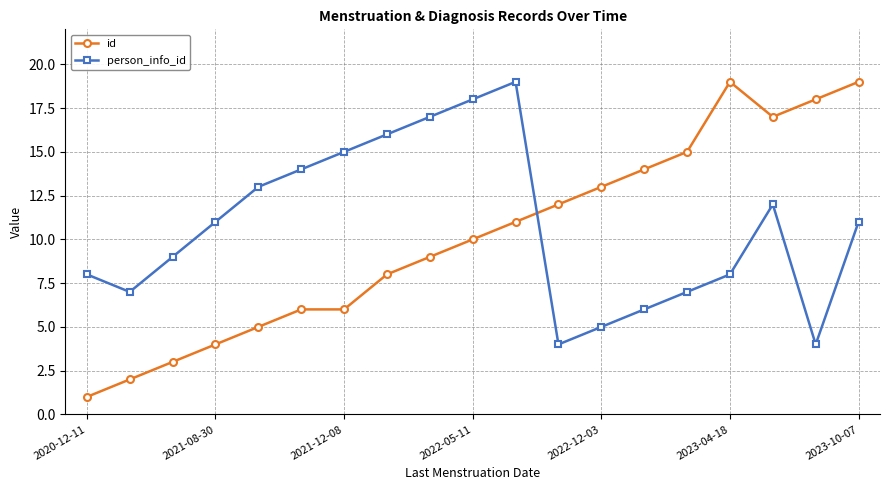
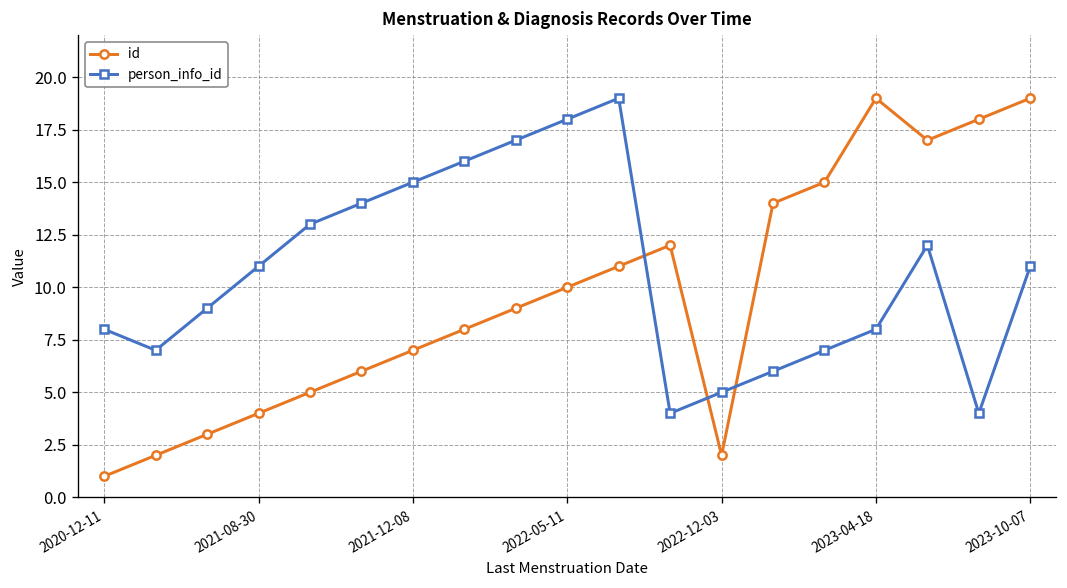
  {
    "id": {
      "2020-12-11": 1,
      "2021-08-30": 4,
-     "2021-12-08": 6,
+     "2021-12-08": 7,
      "2022-05-11": 10,
-     "2022-12-03": 13,
+     "2022-12-03": 2,
      "2023-04-18": 19,
      "2023-10-07": 19
    },
    "person_info_id": {
      "2020-12-11": 8,
      "2021-08-30": 11,
      "2021-12-08": 15,
      "2022-05-11": 18,
      "2022-12-03": 5,
      "2023-04-18": 8,
      "2023-10-07": 11
    }
  }
